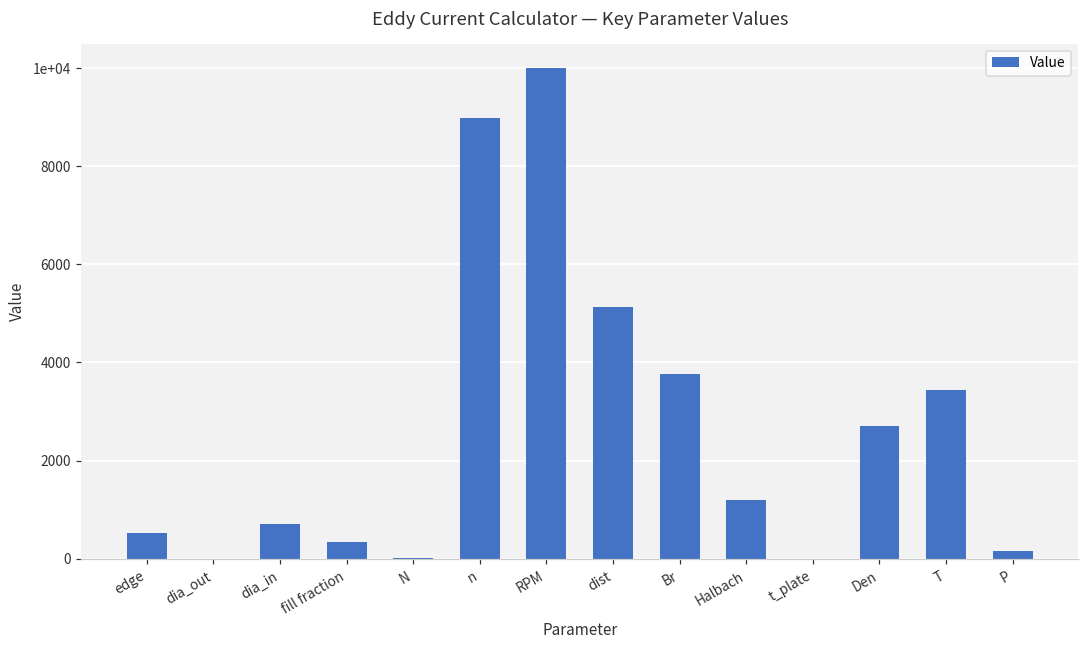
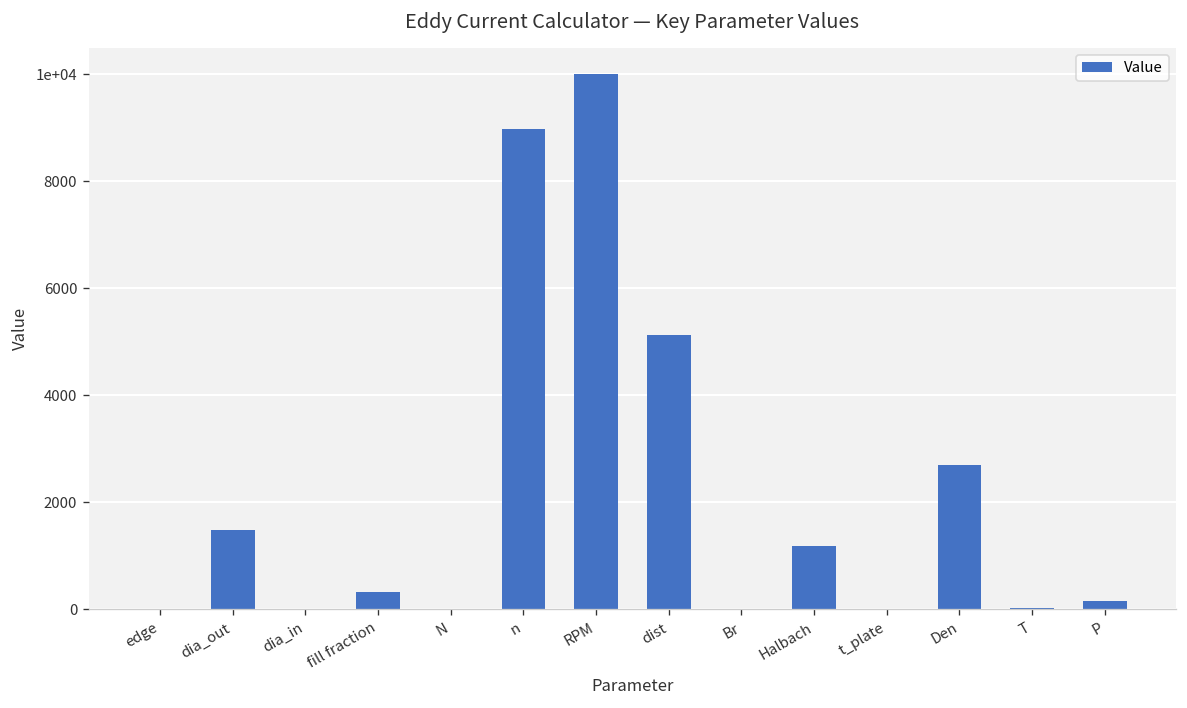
  {
-   "edge": 500,
-   "dia_out": 0,
-   "dia_in": 700,
+   "edge": 0,
+   "dia_out": 1500,
+   "dia_in": 0,
    "fill fraction": 300,
    "n": 9000,
    "RPM": 10000,
    "dist": 5100,
-   "Br": 3800,
+   "Br": 0,
    "Halbach": 1200,
    "Den": 2700,
-   "T": 3400,
+   "T": 0,
    "P": 200
  }
